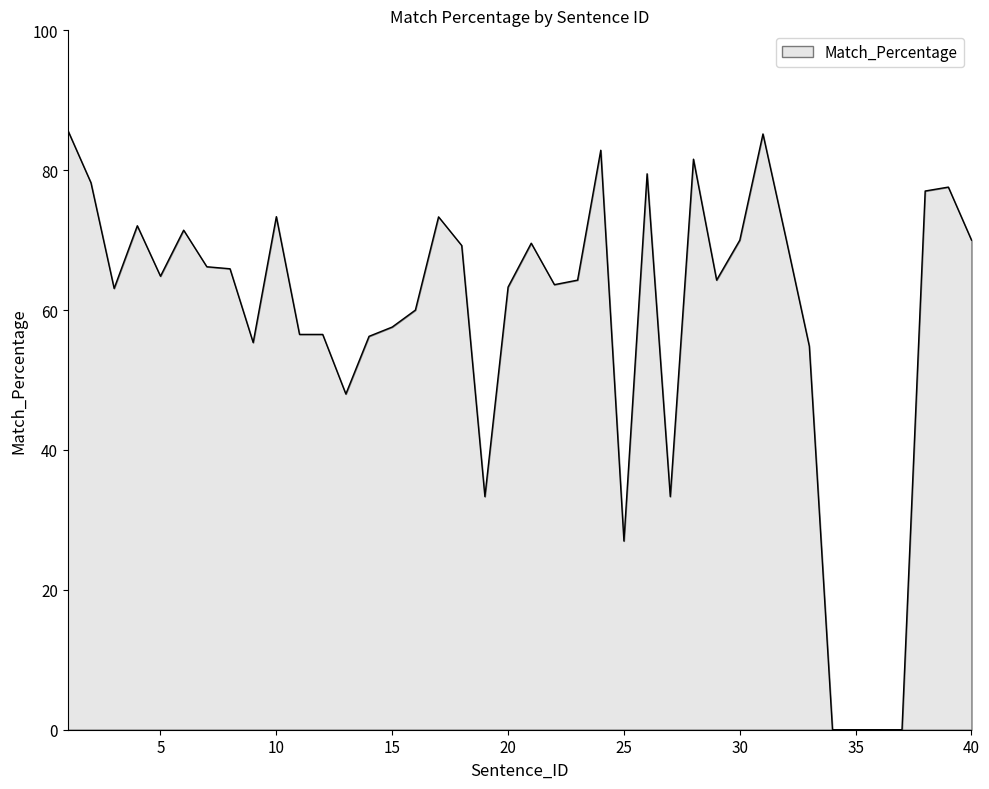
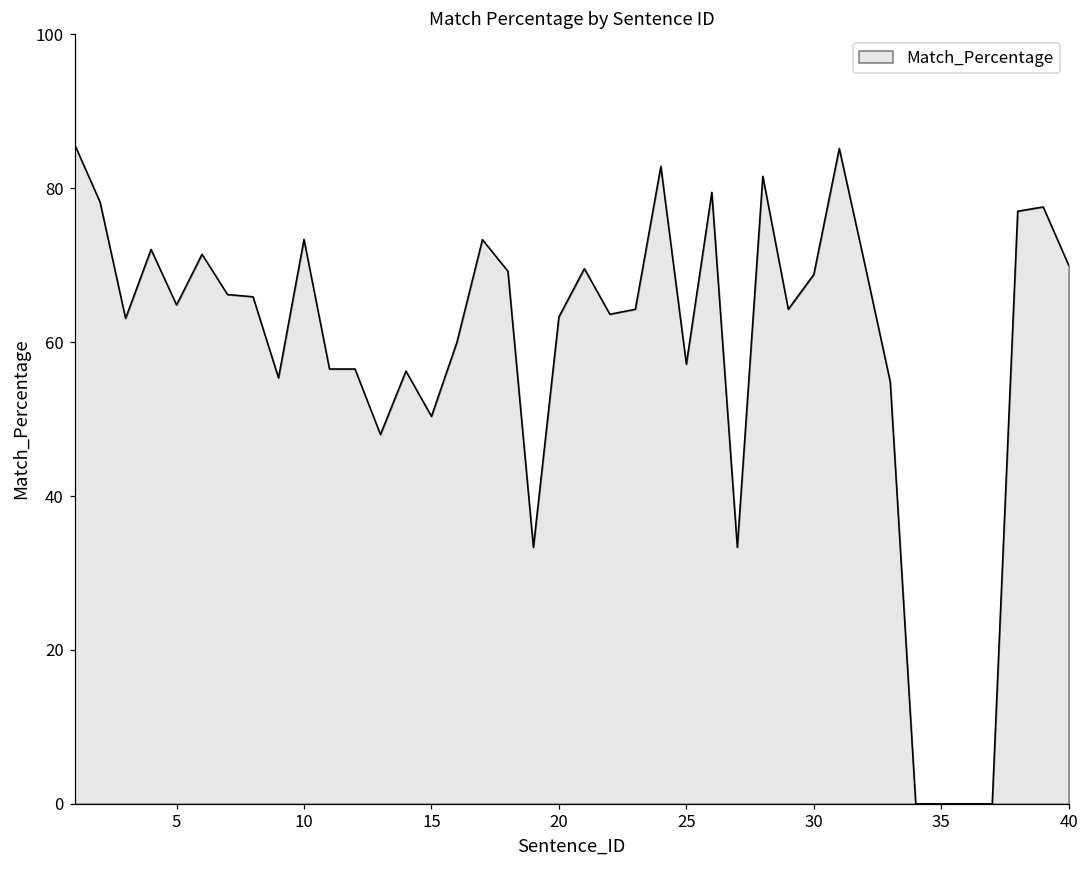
  {
    "5": 65,
    "10": 73,
-   "15": 58,
+   "15": 50,
    "20": 63,
-   "25": 27,
-   "30": 70,
+   "25": 57,
+   "30": 69,
    "35": 0,
    "40": 70
  }
